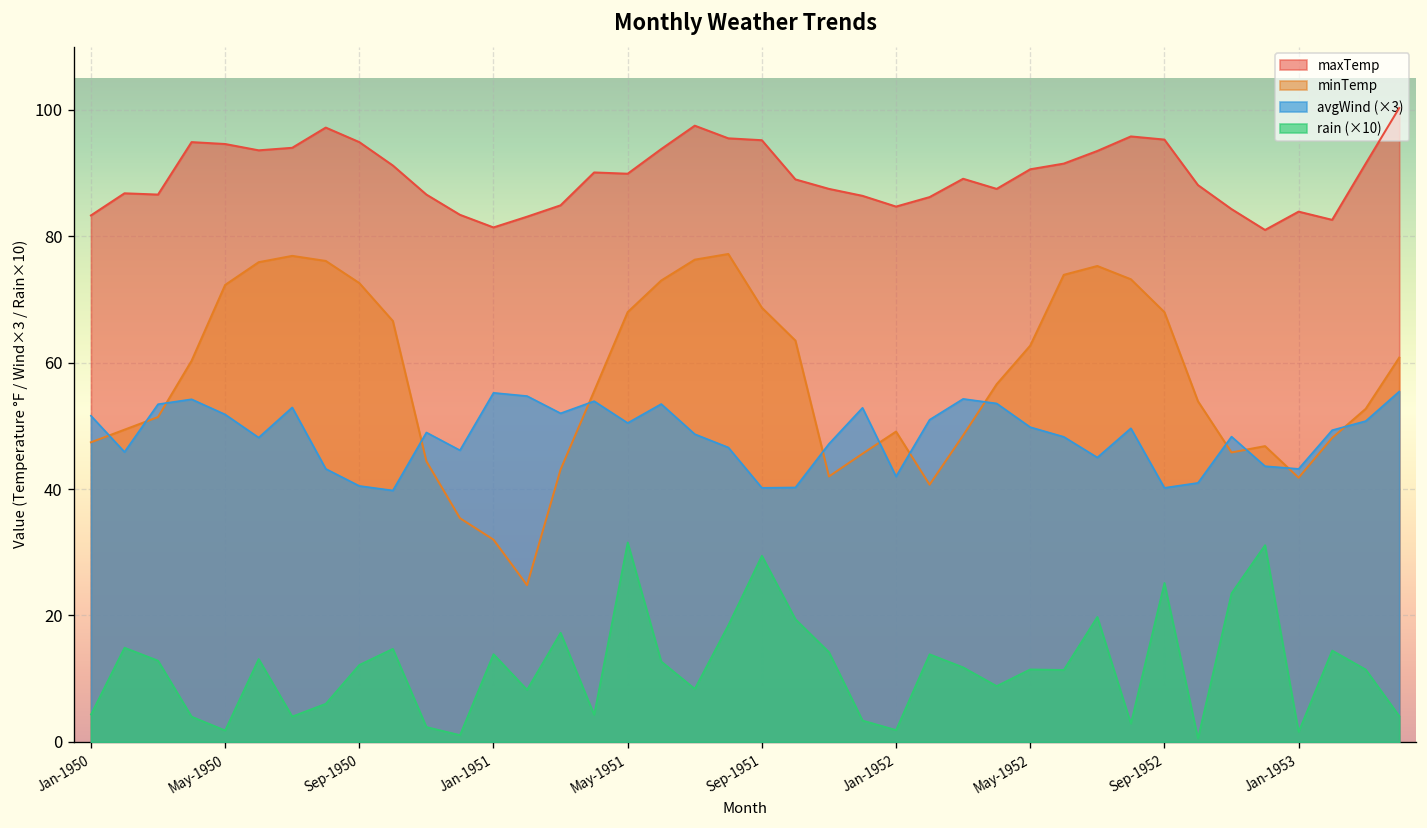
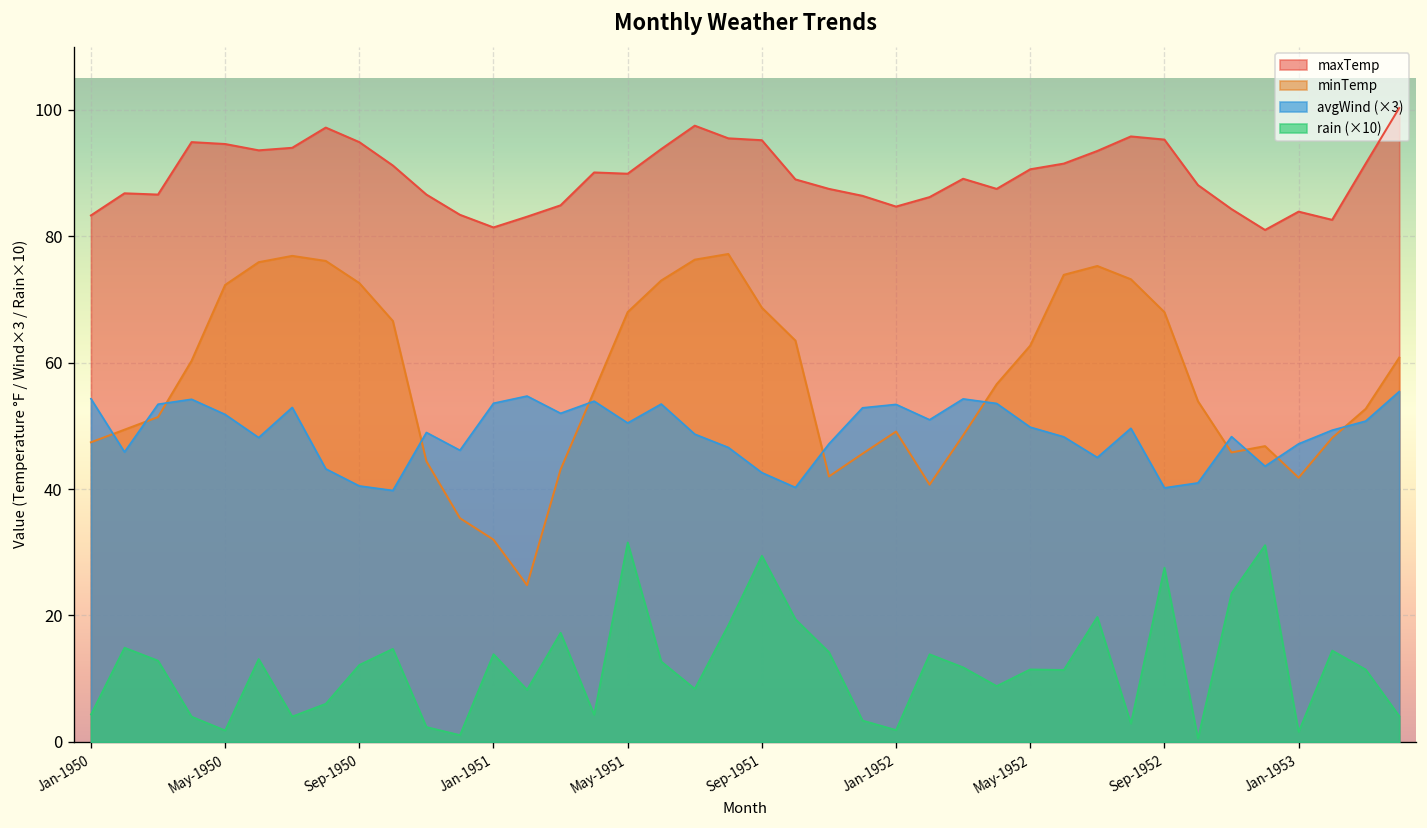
  {
    "avgWind (×3)": {
-     "Jan-1950": 52,
+     "Jan-1950": 54,
      "May-1950": 52,
      "Sep-1950": 41,
-     "Jan-1951": 55,
+     "Jan-1951": 54,
      "May-1951": 50,
-     "Sep-1951": 40,
-     "Jan-1952": 42,
+     "Sep-1951": 43,
+     "Jan-1952": 53,
      "May-1952": 50,
      "Sep-1952": 40,
-     "Jan-1953": 43
+     "Jan-1953": 47
    },
    "rain (×10)": {
      "Jan-1950": 4,
      "May-1950": 2,
      "Sep-1950": 12,
      "Jan-1951": 14,
      "May-1951": 32,
      "Sep-1951": 29,
      "Jan-1952": 2,
      "May-1952": 11,
-     "Sep-1952": 25,
+     "Sep-1952": 28,
      "Jan-1953": 2
    }
  }
